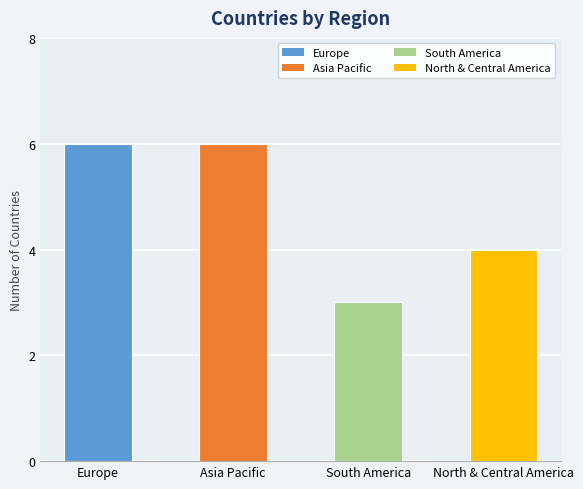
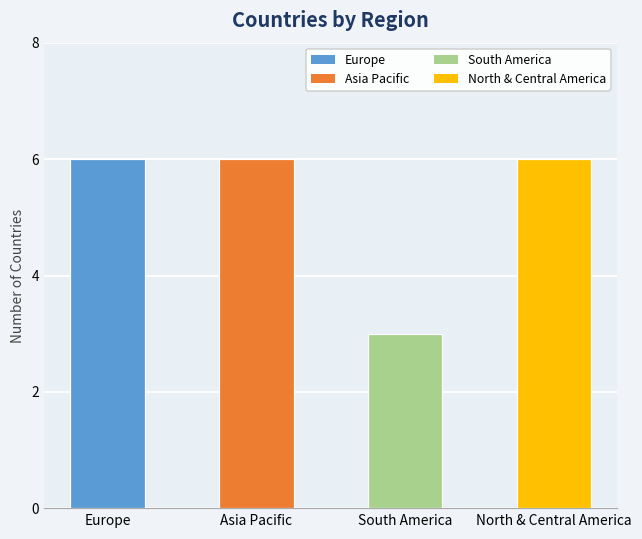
  {
    "Europe": 6,
    "Asia Pacific": 6,
    "South America": 3,
-   "North & Central America": 4
+   "North & Central America": 6
  }
